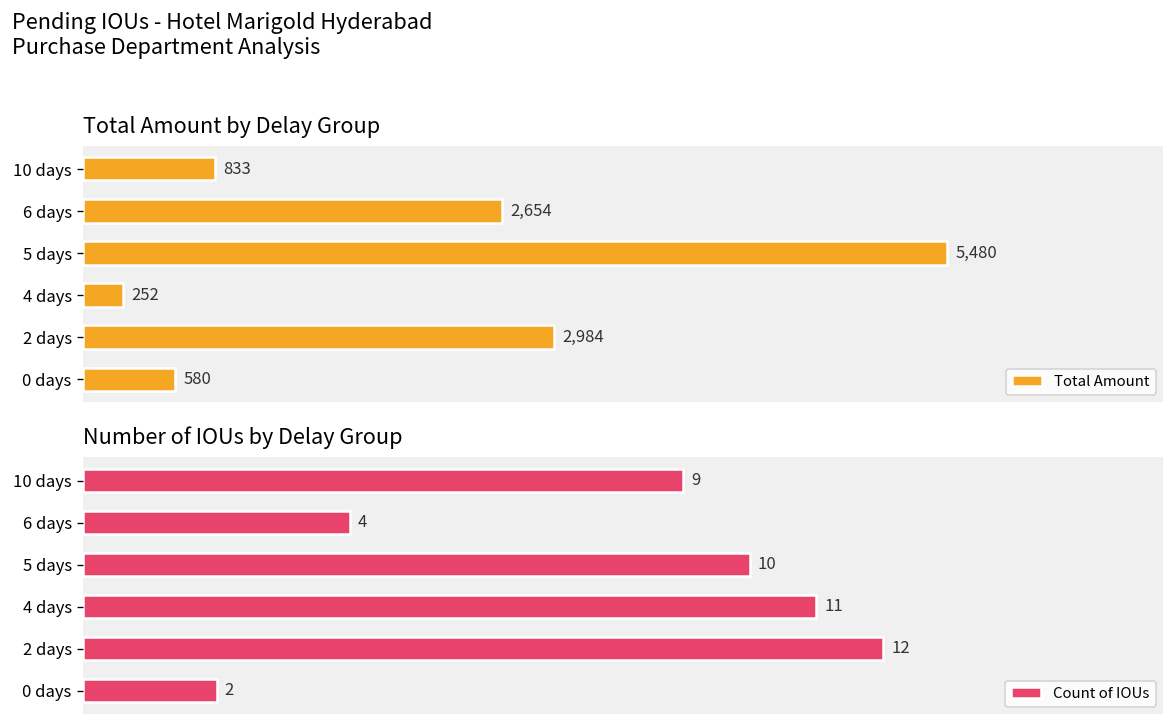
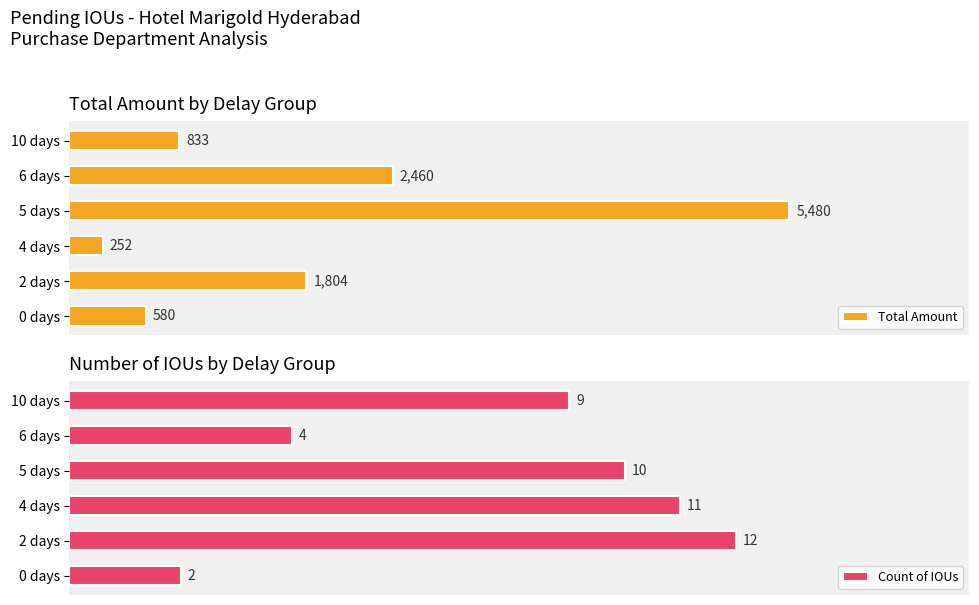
  {
    "Total Amount by Delay Group": {
      "10 days": "833",
-     "6 days": "2,654",
+     "6 days": "2,460",
      "5 days": "5,480",
      "4 days": "252",
-     "2 days": "2,984",
+     "2 days": "1,804",
      "0 days": "580"
    },
    "Number of IOUs by Delay Group": {
      "10 days": "9",
      "6 days": "4",
      "5 days": "10",
      "4 days": "11",
      "2 days": "12",
      "0 days": "2"
    }
  }
